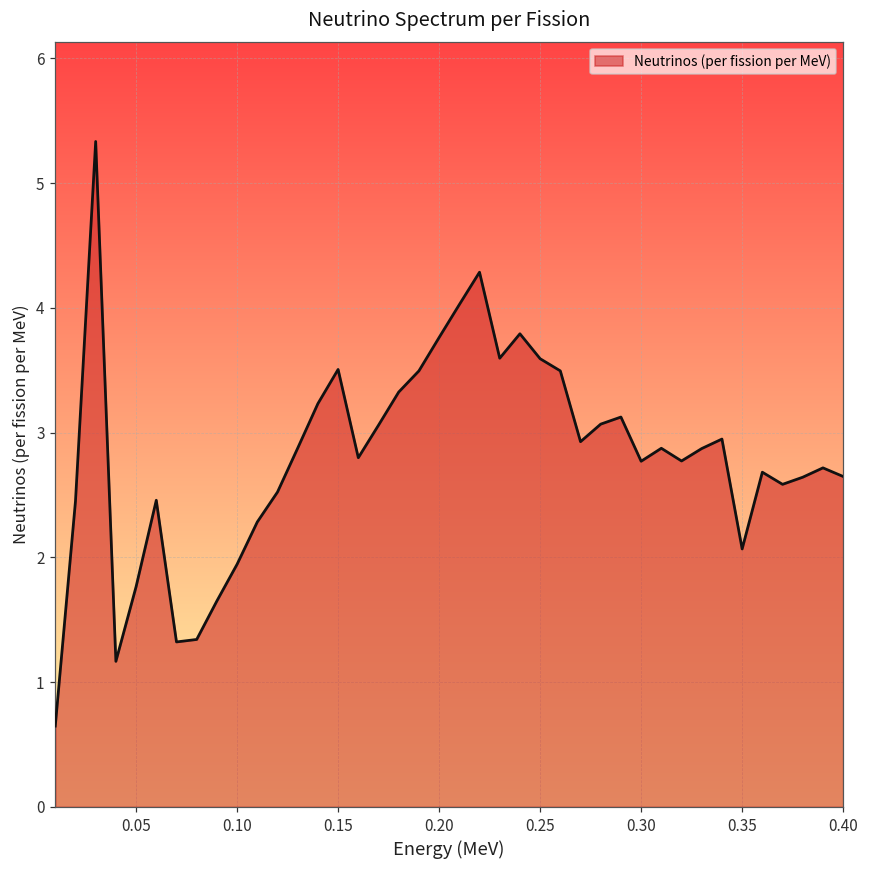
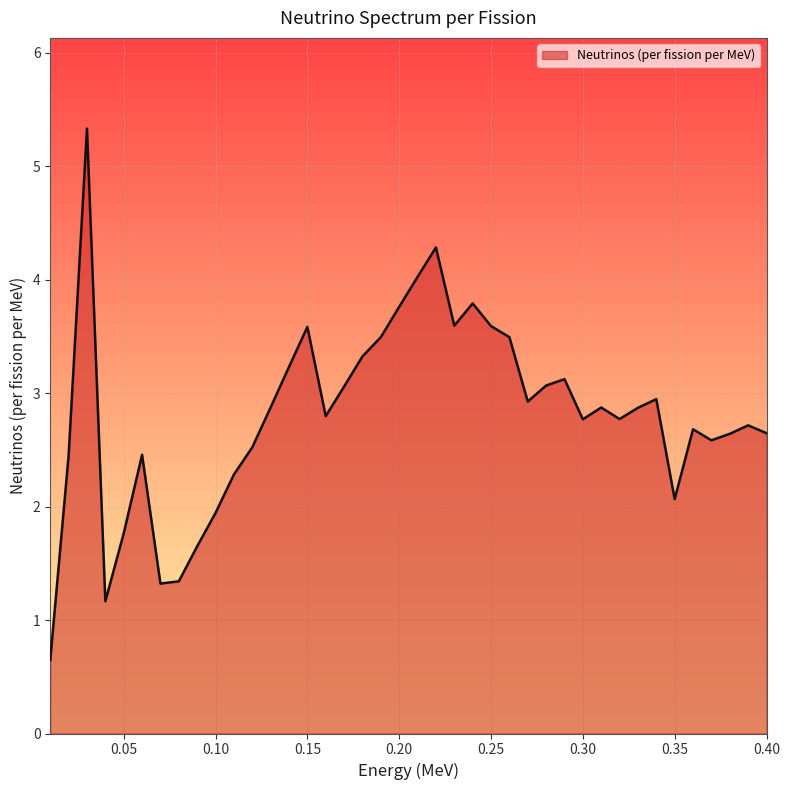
  {
    "0.05": 1.76,
    "0.10": 1.94,
-   "0.15": 3.51,
+   "0.15": 3.58,
    "0.20": 3.76,
    "0.25": 3.59,
    "0.30": 2.77,
    "0.35": 2.07,
    "0.40": 2.65
  }
